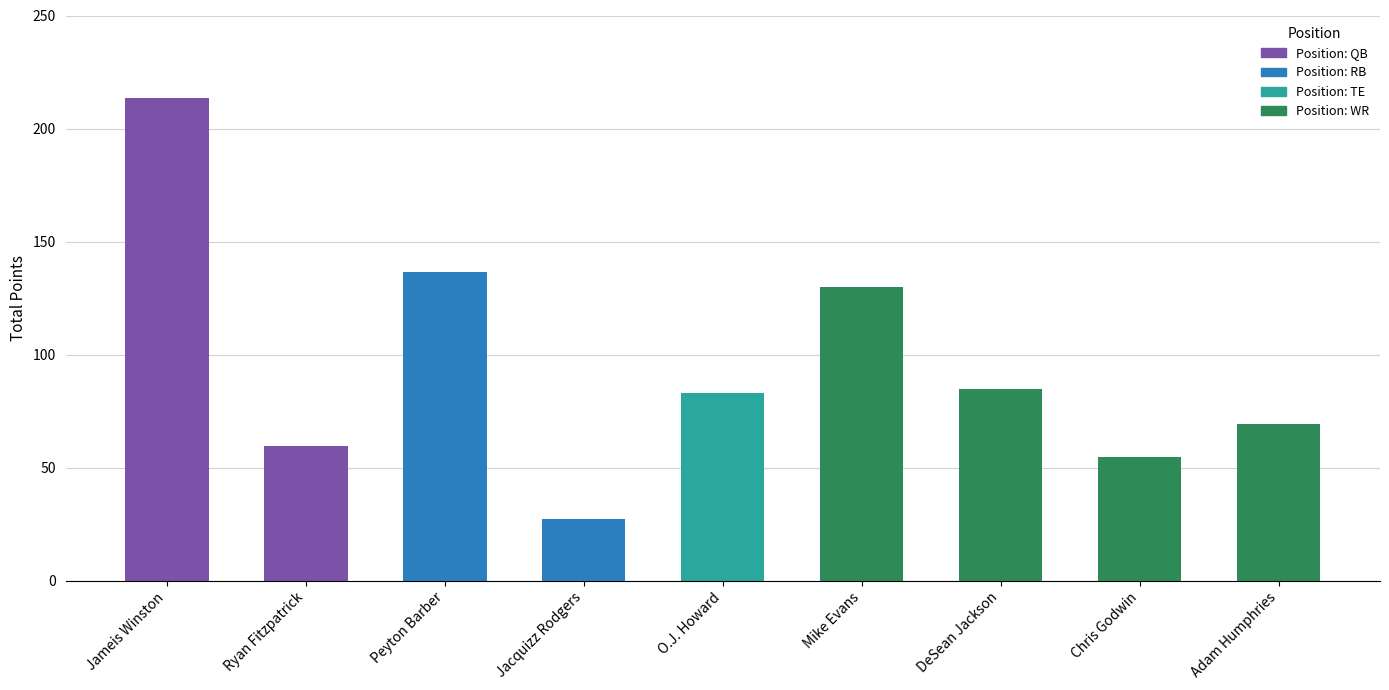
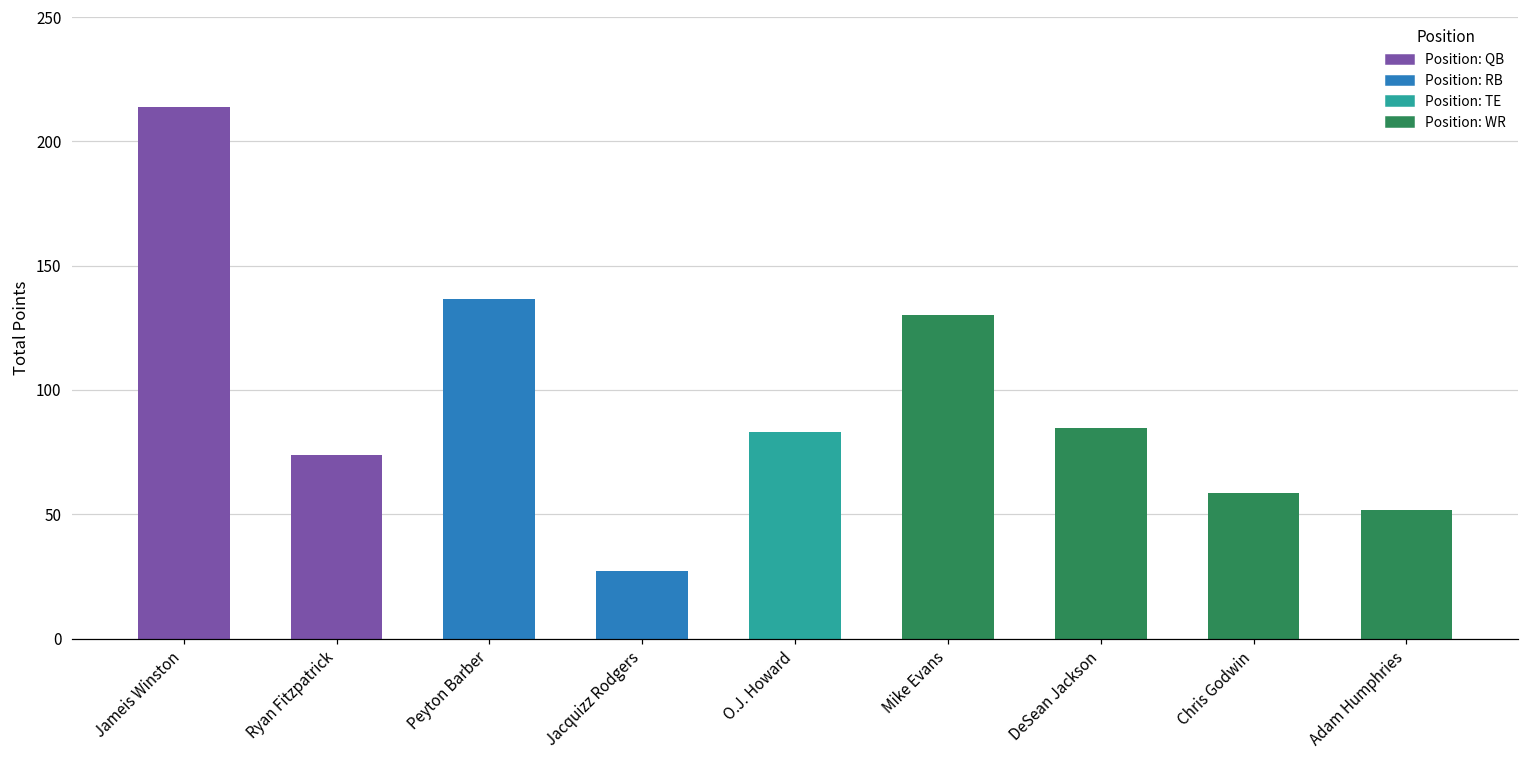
  {
    "Jameis Winston": 214,
-   "Ryan Fitzpatrick": 60,
+   "Ryan Fitzpatrick": 74,
    "Peyton Barber": 137,
    "Jacquizz Rodgers": 27,
    "O.J. Howard": 83,
    "Mike Evans": 130,
    "DeSean Jackson": 85,
-   "Chris Godwin": 55,
-   "Adam Humphries": 69
+   "Chris Godwin": 59,
+   "Adam Humphries": 52
  }
